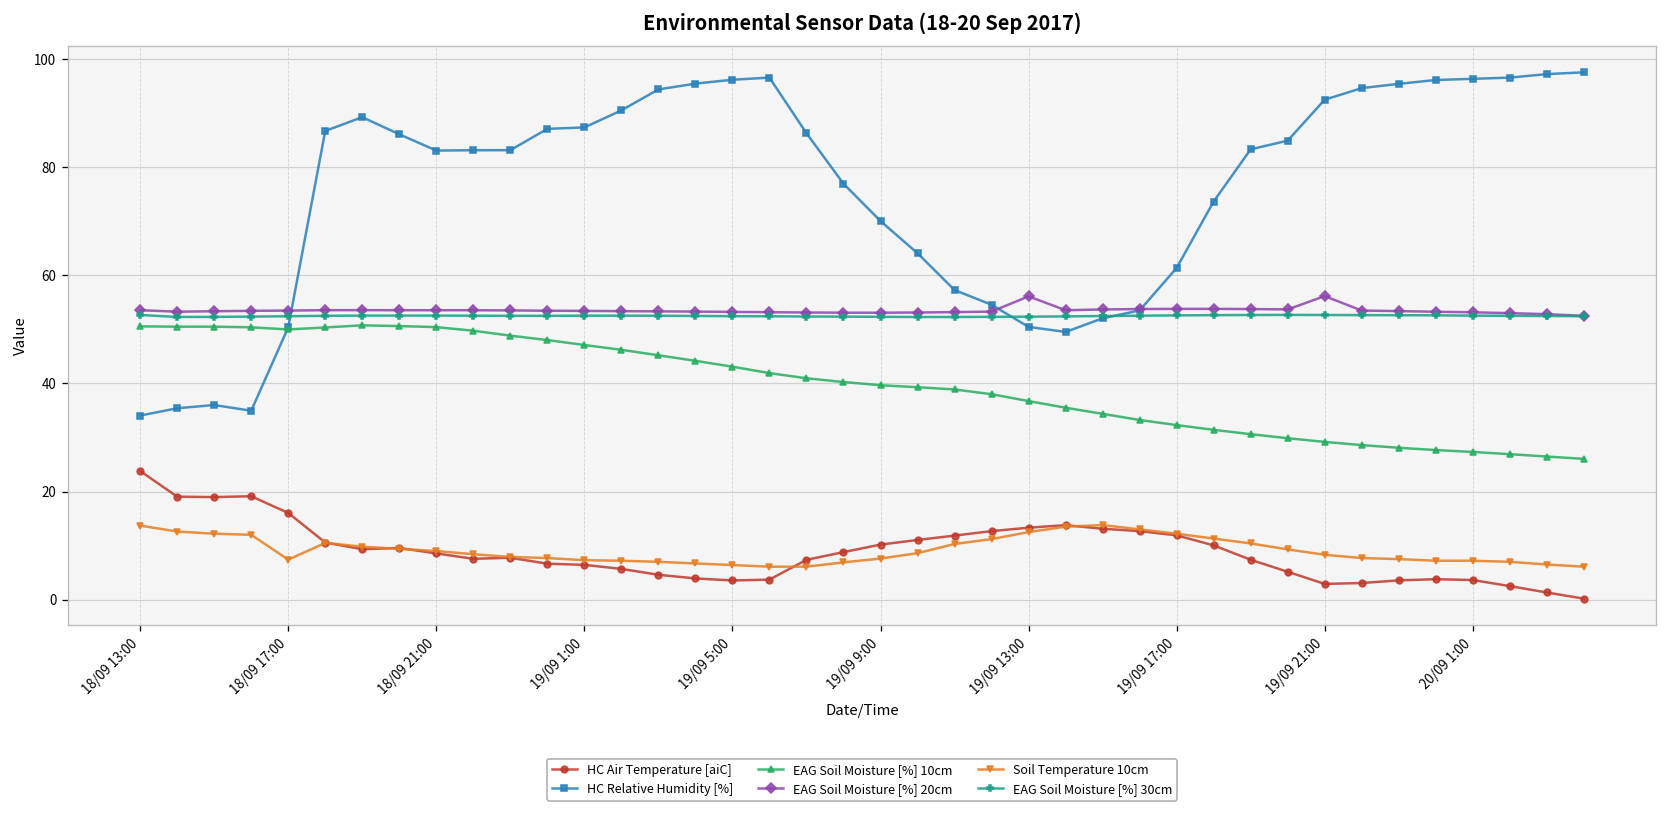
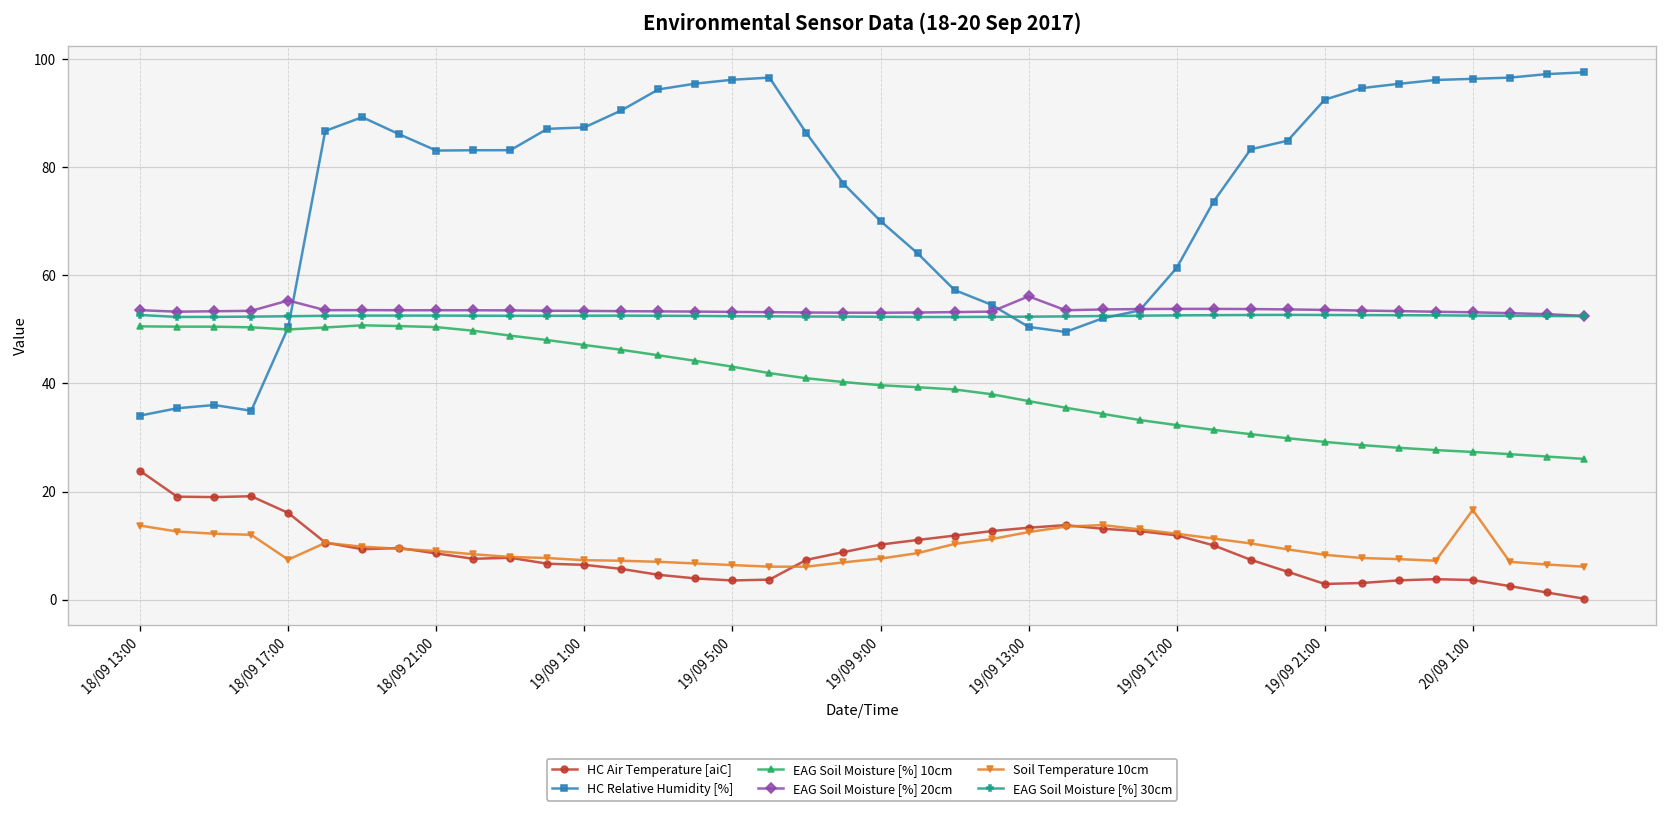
  {
    "HC Air Temperature [aiC]": {
      "18/09 13:00": 24,
      "18/09 17:00": 16,
      "19/09 1:00": 6,
      "19/09 5:00": 4,
      "19/09 9:00": 10,
      "19/09 13:00": 13,
      "19/09 21:00": 3,
      "20/09 1:00": 4
    },
    "HC Relative Humidity [%]": {
      "18/09 13:00": 34,
      "18/09 21:00": 83,
      "19/09 1:00": 87,
      "19/09 5:00": 96,
      "19/09 9:00": 70,
      "19/09 13:00": 50,
      "19/09 17:00": 61,
      "19/09 21:00": 92,
      "20/09 1:00": 96
    },
    "EAG Soil Moisture [%] 20cm": {
      "18/09 13:00": 54,
-     "18/09 17:00": 53,
+     "18/09 17:00": 55,
      "18/09 21:00": 54,
      "19/09 1:00": 53,
      "19/09 5:00": 53,
      "19/09 9:00": 53,
      "19/09 13:00": 56,
      "19/09 17:00": 54,
-     "19/09 21:00": 56,
+     "19/09 21:00": 54,
      "20/09 1:00": 53
    },
    "Soil Temperature 10cm": {
      "18/09 13:00": 14,
      "18/09 17:00": 7,
      "19/09 1:00": 7,
      "19/09 5:00": 6,
      "19/09 9:00": 8,
      "19/09 13:00": 13,
      "19/09 21:00": 8,
-     "20/09 1:00": 7
+     "20/09 1:00": 17
    }
  }
